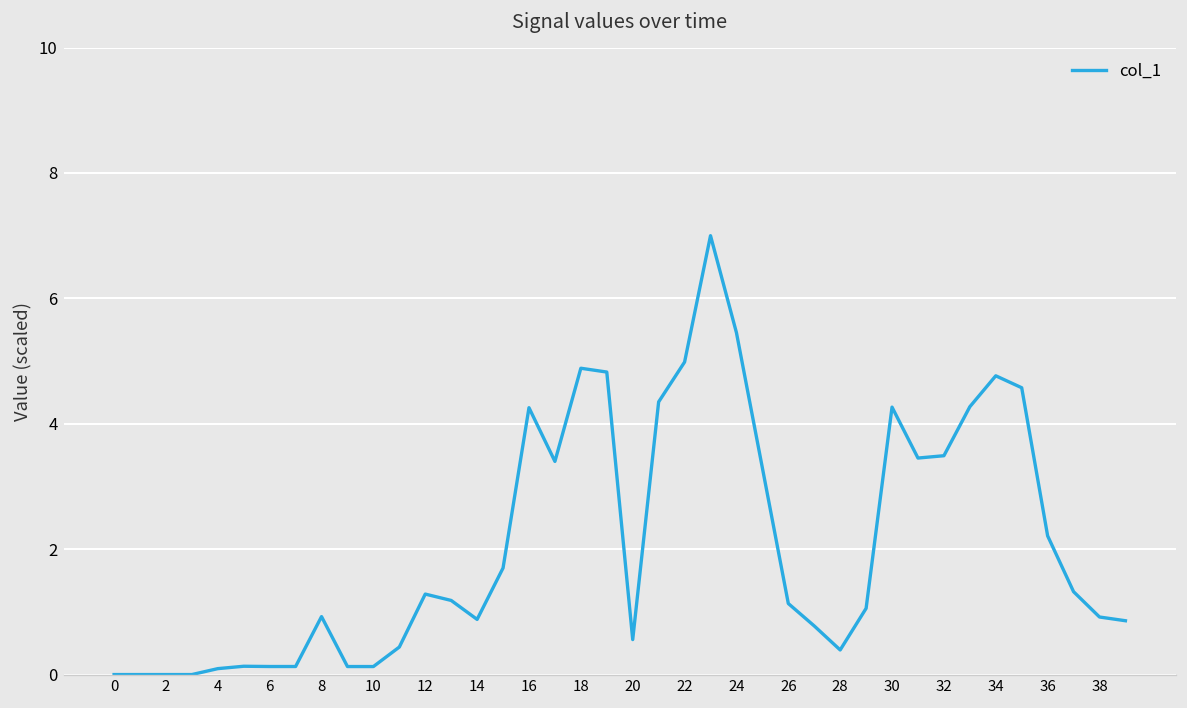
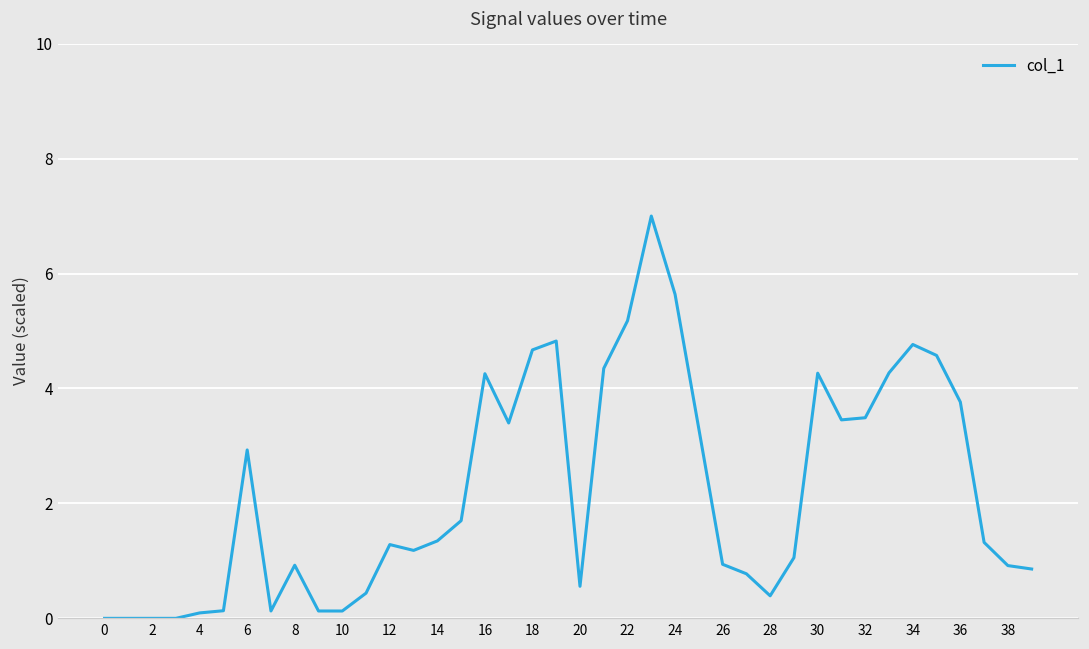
  {
    "0": 0.0,
    "2": 0.0,
    "4": 0.1,
-   "6": 0.1,
+   "6": 2.9,
    "8": 0.9,
    "10": 0.1,
    "12": 1.3,
-   "14": 0.9,
+   "14": 1.3,
    "16": 4.3,
-   "18": 4.9,
+   "18": 4.7,
    "20": 0.6,
-   "22": 5.0,
-   "24": 5.5,
-   "26": 1.1,
+   "22": 5.2,
+   "24": 5.6,
+   "26": 0.9,
    "28": 0.4,
    "30": 4.3,
    "32": 3.5,
    "34": 4.8,
-   "36": 2.2,
+   "36": 3.8,
    "38": 0.9
  }
